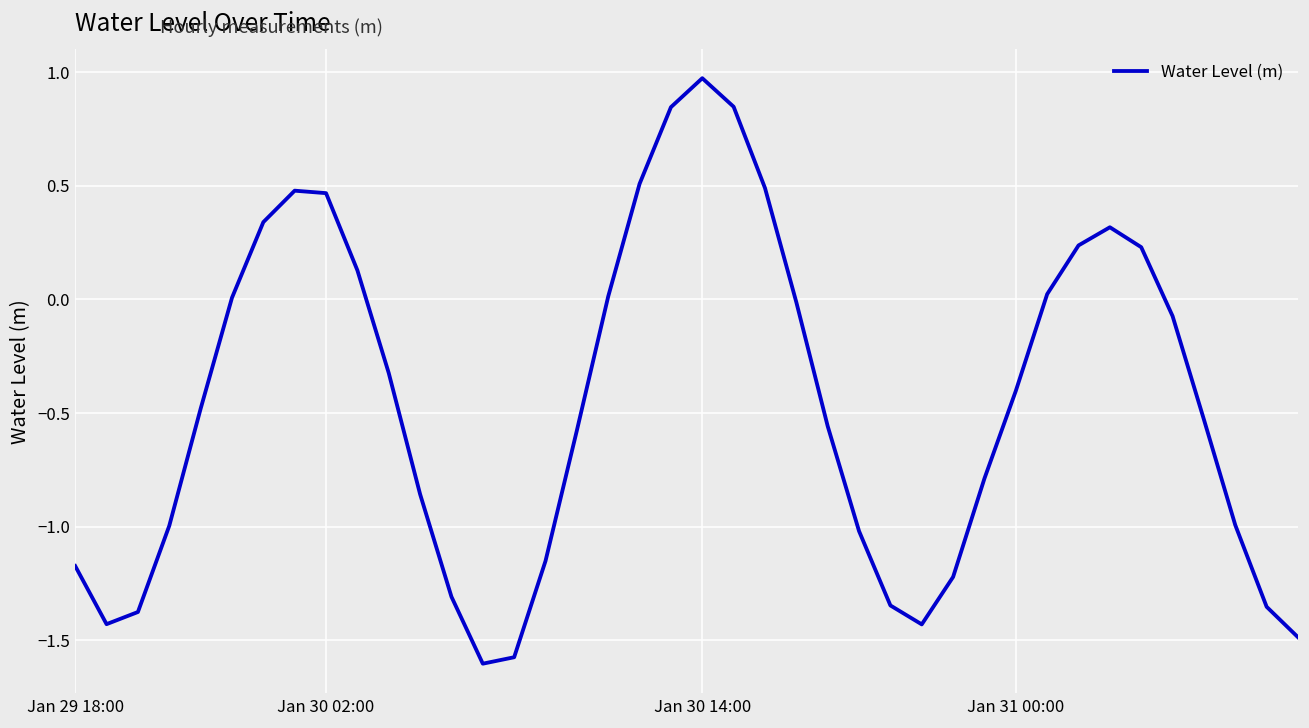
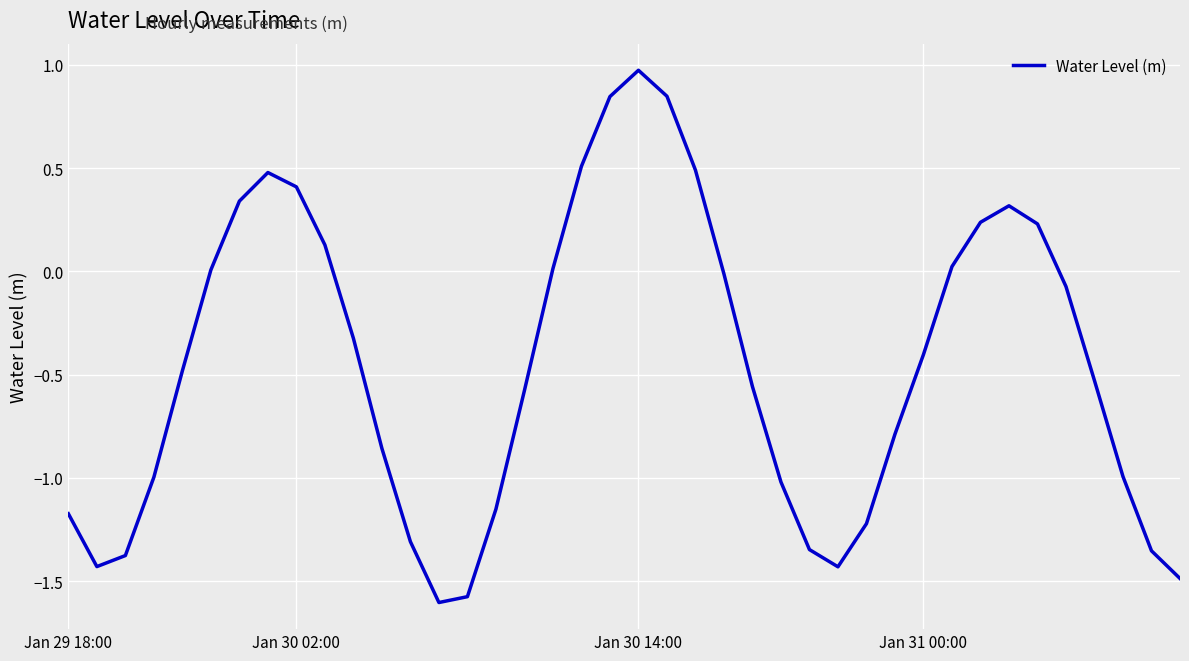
  {
    "Jan 29 18:00": -1.17,
-   "Jan 30 02:00": 0.47,
+   "Jan 30 02:00": 0.41,
    "Jan 30 14:00": 0.97,
    "Jan 31 00:00": -0.40
  }
